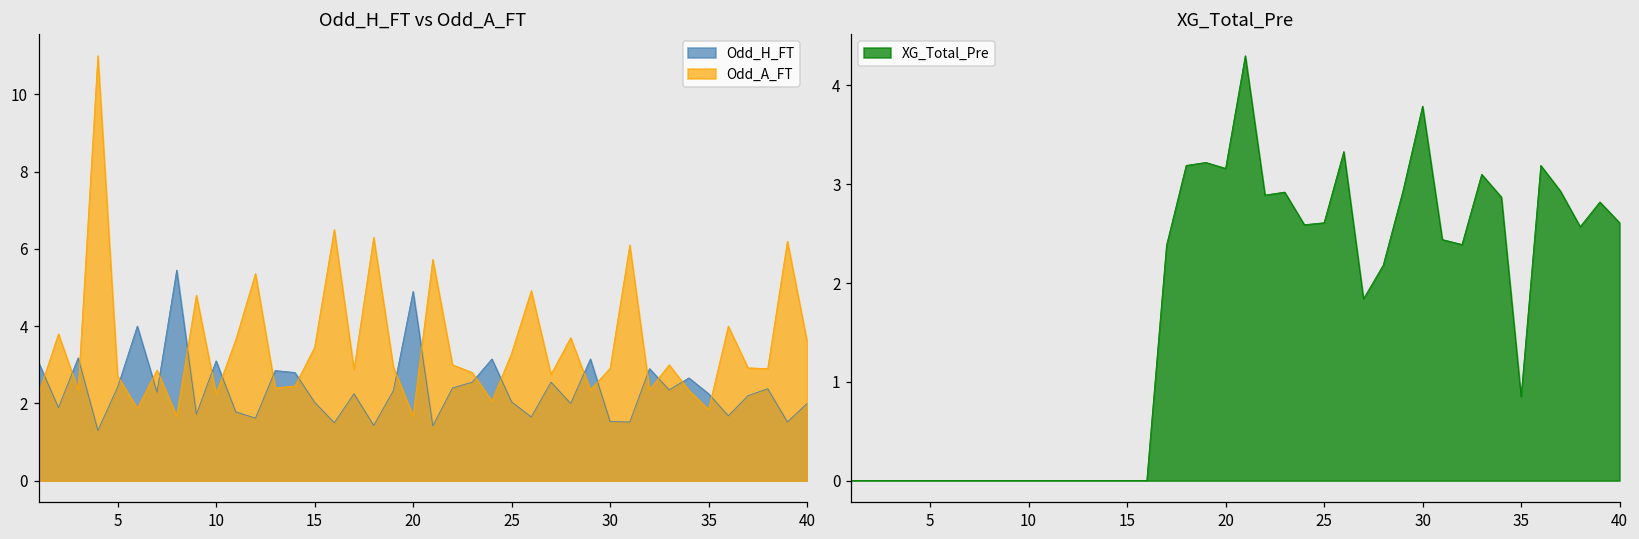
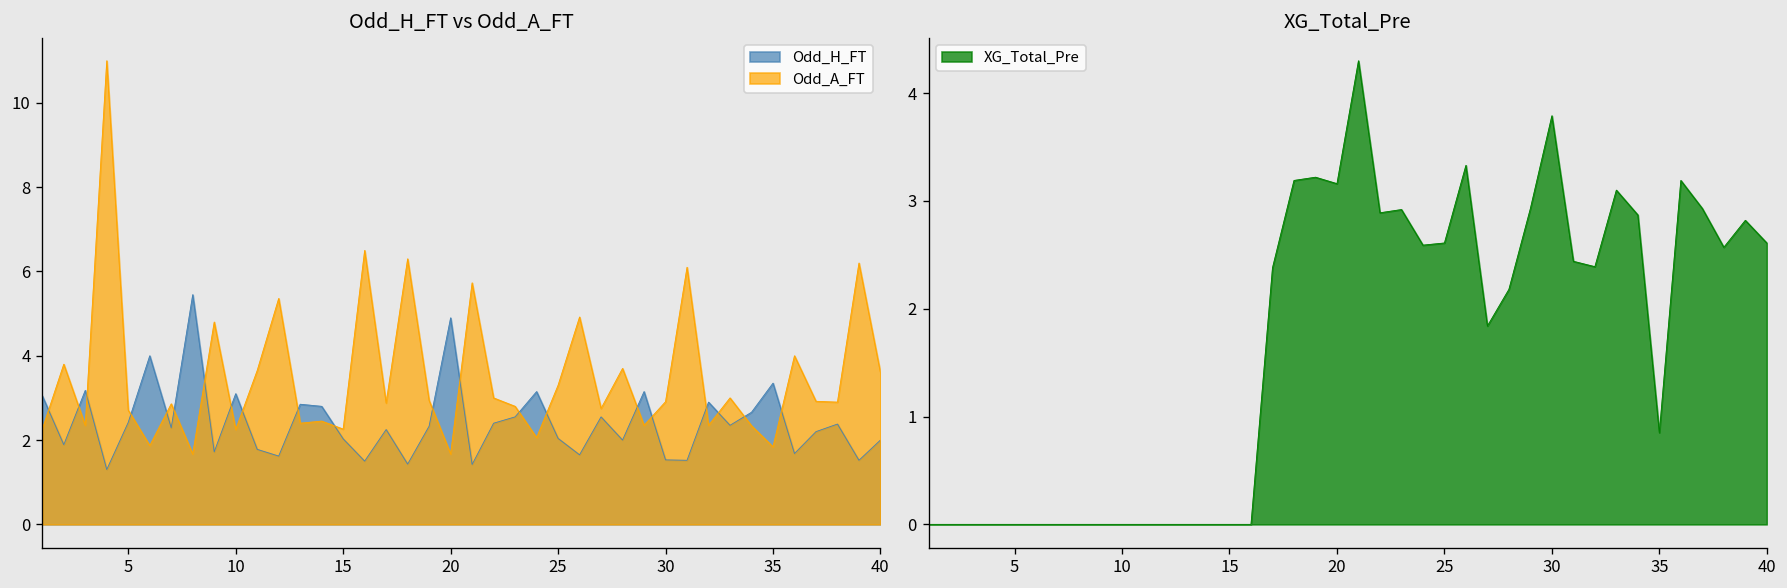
  {
    "Odd_H_FT vs Odd_A_FT": {
      "Odd_H_FT": {
        "5": 2.4,
        "10": 3.1,
        "15": 2.0,
        "20": 4.9,
        "25": 2.0,
        "30": 1.5,
-       "35": 2.3,
+       "35": 3.4,
        "40": 2.0
      },
      "Odd_A_FT": {
        "5": 2.7,
        "10": 2.3,
-       "15": 3.5,
+       "15": 2.3,
        "20": 1.7,
        "25": 3.3,
        "30": 2.9,
        "35": 1.8,
        "40": 3.6
      }
    },
    "XG_Total_Pre": {
      "5": 0.0,
      "10": 0.0,
      "15": 0.0,
      "20": 3.2,
      "25": 2.6,
      "30": 3.8,
      "35": 0.9,
      "40": 2.6
    }
  }
